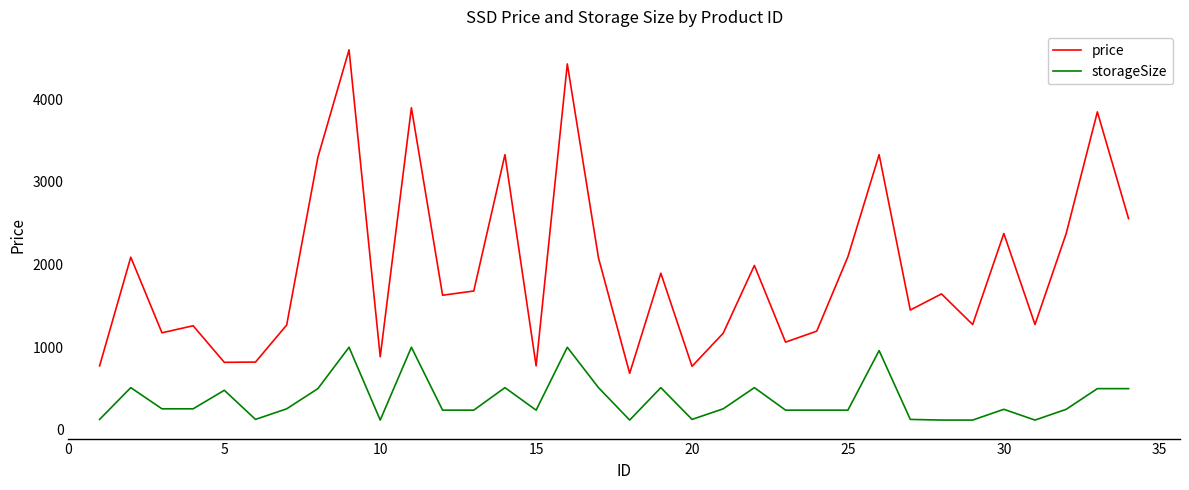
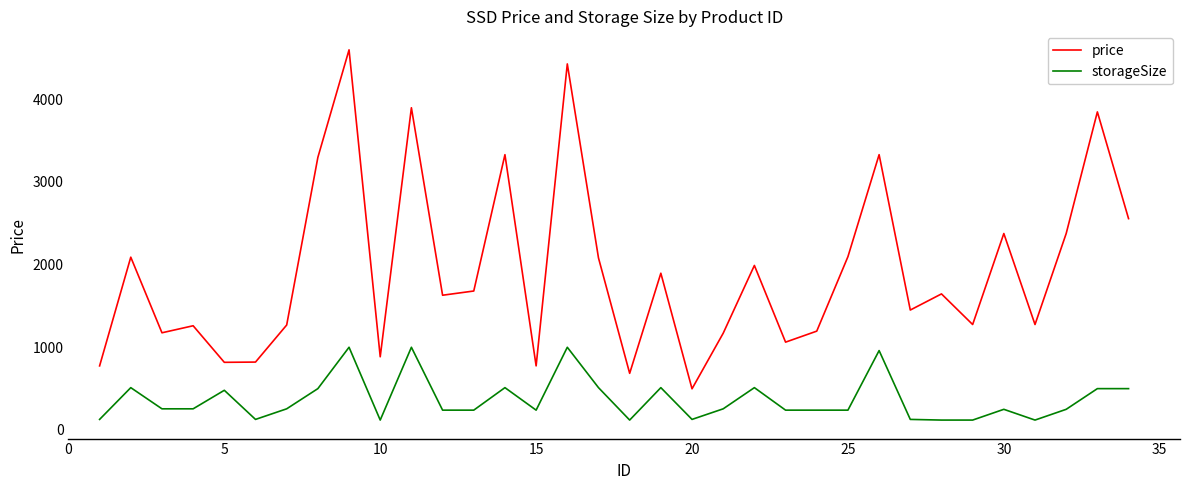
  {
    "price": {
      "5": 800,
      "10": 900,
      "15": 800,
-     "20": 800,
+     "20": 500,
      "25": 2100,
      "30": 2400
    },
    "storageSize": {
      "5": 500,
      "10": 100,
      "15": 200,
      "20": 100,
      "25": 200,
      "30": 300
    }
  }
